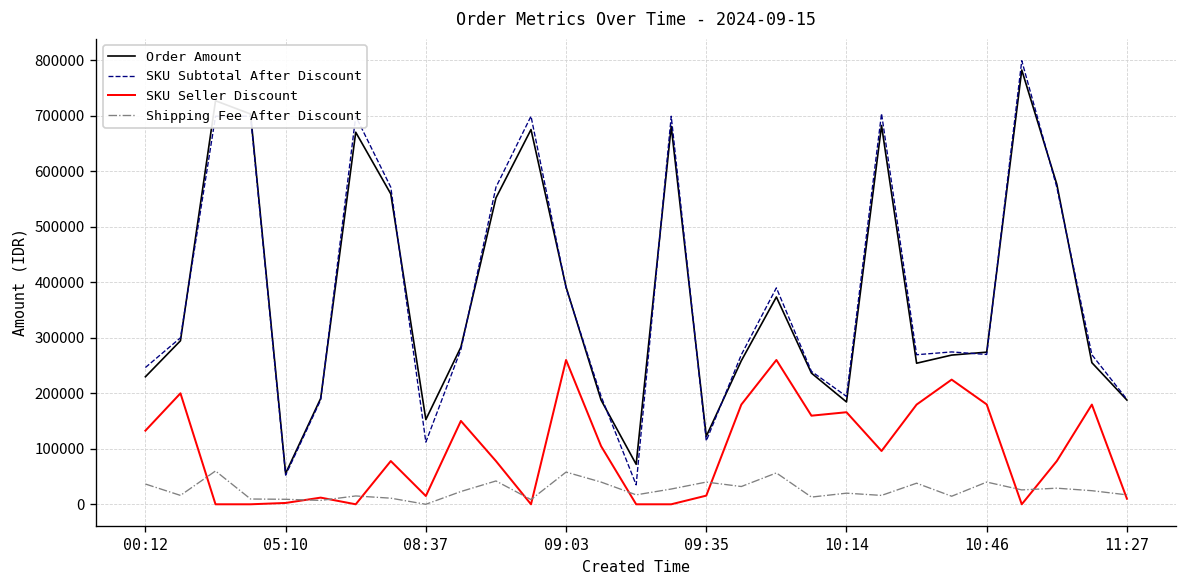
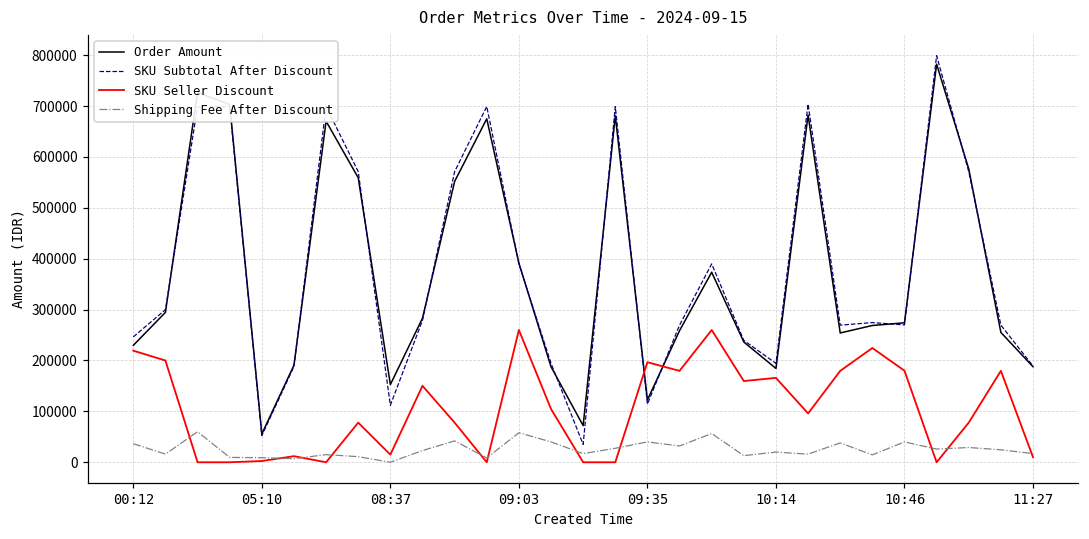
  {
    "Order Amount": {
      "00:12": 230000,
      "08:37": 150000,
      "09:35": 120000,
      "10:14": 180000
    },
    "SKU Subtotal After Discount": {
      "00:12": 250000,
      "08:37": 110000,
      "09:35": 110000,
      "10:14": 190000
    },
    "SKU Seller Discount": {
-     "00:12": 130000,
+     "00:12": 220000,
      "05:10": 0,
      "08:37": 10000,
      "09:03": 260000,
-     "09:35": 20000,
+     "09:35": 200000,
      "10:14": 170000,
      "10:46": 180000,
      "11:27": 10000
    },
    "Shipping Fee After Discount": {
      "00:12": 40000,
      "05:10": 10000,
      "08:37": 0,
      "09:03": 60000,
      "09:35": 40000,
      "10:14": 20000,
      "10:46": 40000,
      "11:27": 20000
    }
  }
